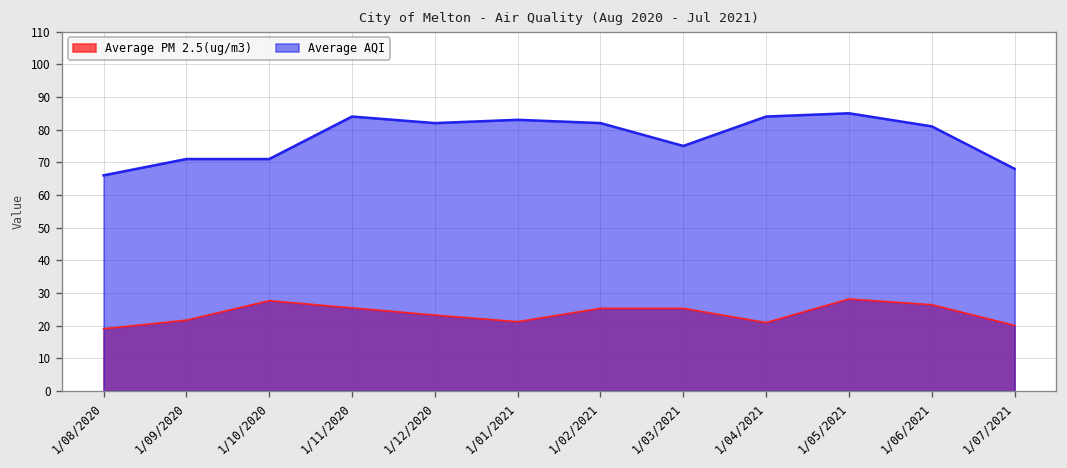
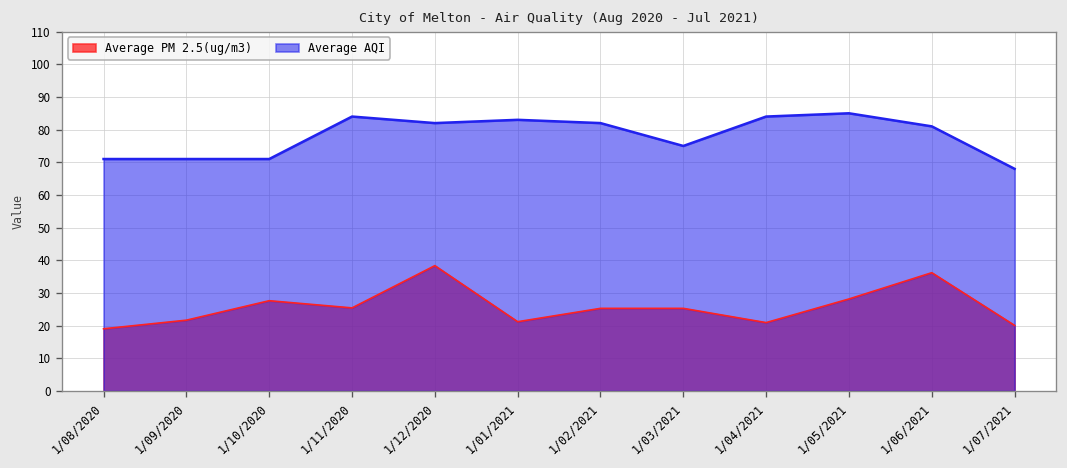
  {
    "Average PM 2.5(ug/m3)": {
      "1/08/2020": 19,
      "1/09/2020": 22,
      "1/10/2020": 28,
      "1/11/2020": 25,
-     "1/12/2020": 23,
+     "1/12/2020": 38,
      "1/01/2021": 21,
      "1/02/2021": 25,
      "1/03/2021": 25,
      "1/04/2021": 21,
      "1/05/2021": 28,
-     "1/06/2021": 26,
+     "1/06/2021": 36,
      "1/07/2021": 20
    },
    "Average AQI": {
-     "1/08/2020": 66,
+     "1/08/2020": 71,
      "1/09/2020": 71,
      "1/10/2020": 71,
      "1/11/2020": 84,
      "1/12/2020": 82,
      "1/01/2021": 83,
      "1/02/2021": 82,
      "1/03/2021": 75,
      "1/04/2021": 84,
      "1/05/2021": 85,
      "1/06/2021": 81,
      "1/07/2021": 68
    }
  }
